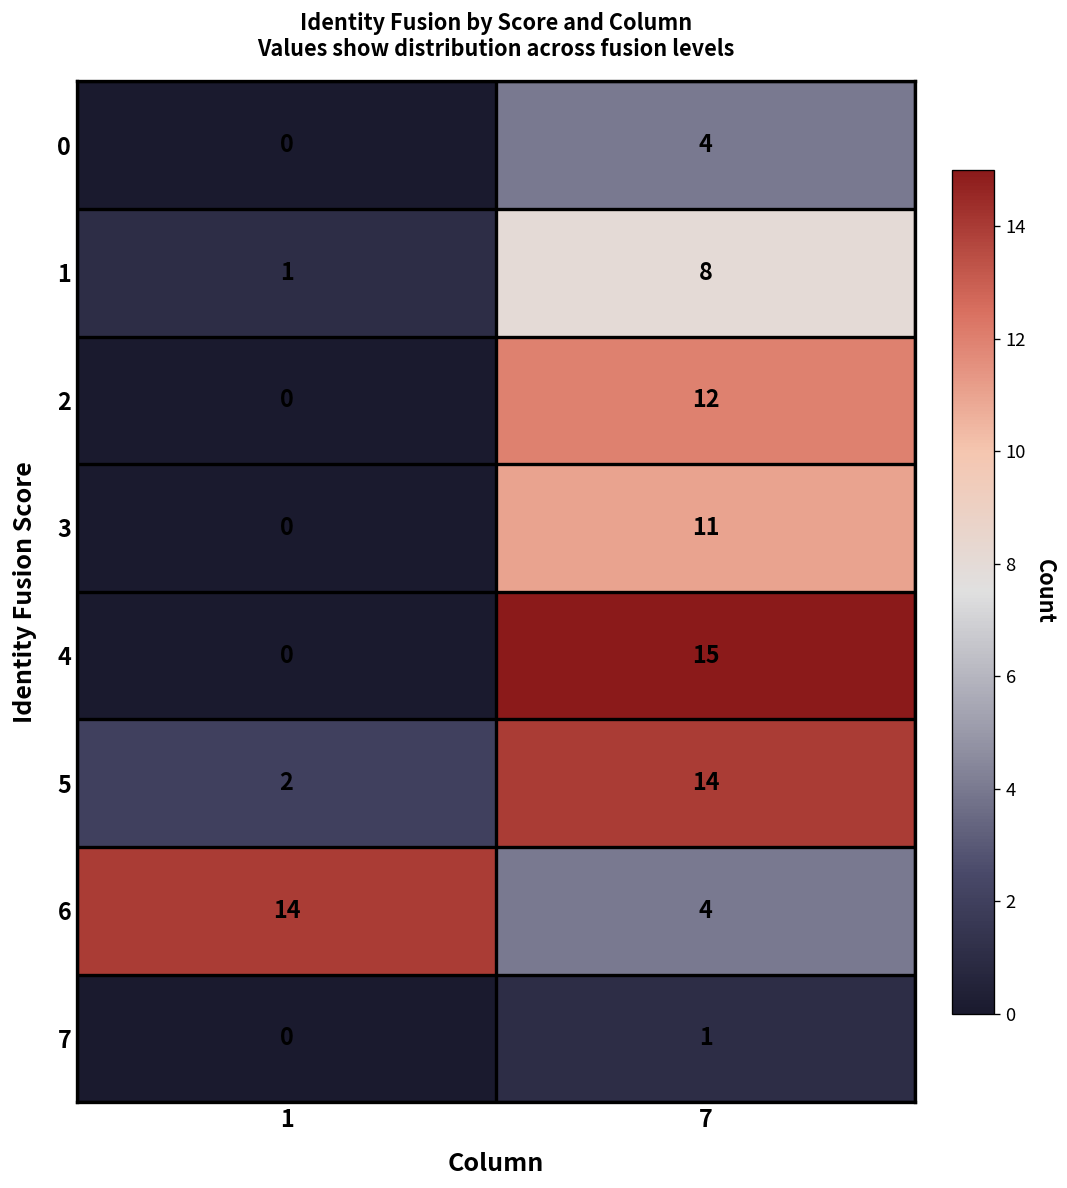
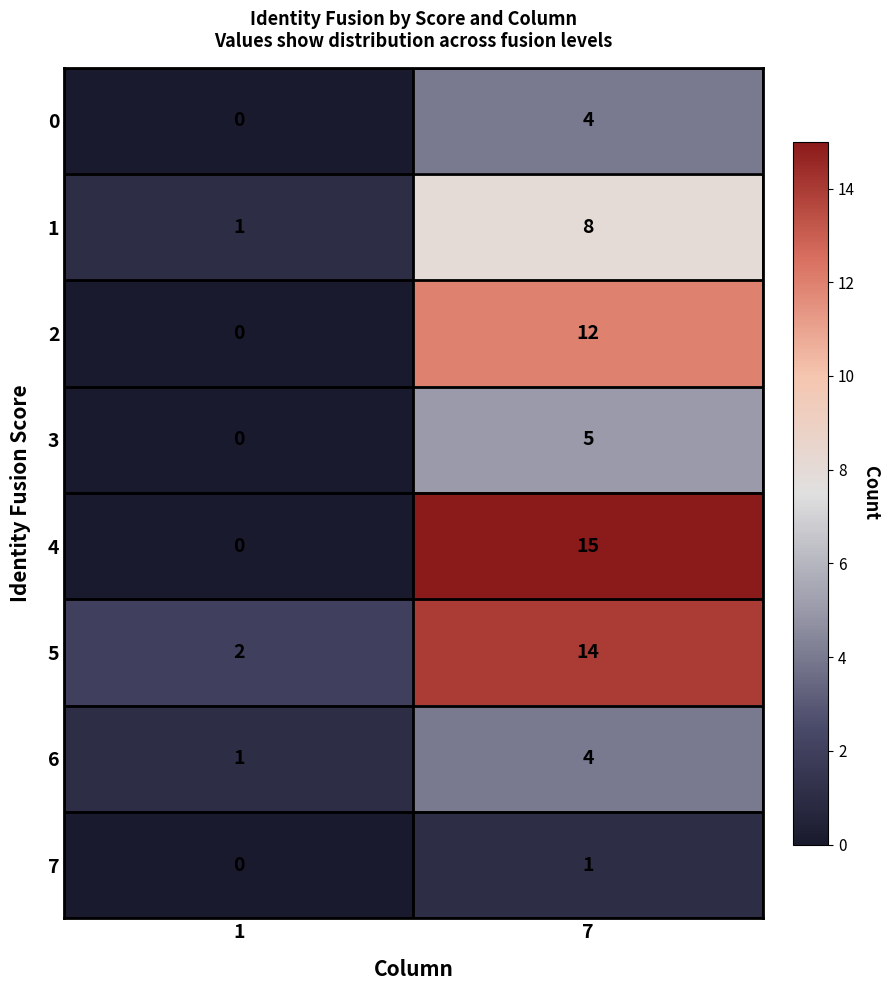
  {
    "0": {
      "7": 4
    },
    "1": {
      "1": 1,
      "7": 8
    },
    "2": {
      "7": 12
    },
    "3": {
-     "7": 11
+     "7": 5
    },
    "4": {
      "7": 15
    },
    "5": {
      "1": 2,
      "7": 14
    },
    "6": {
-     "1": 14,
+     "1": 1,
      "7": 4
    },
    "7": {
      "7": 1
    }
  }
